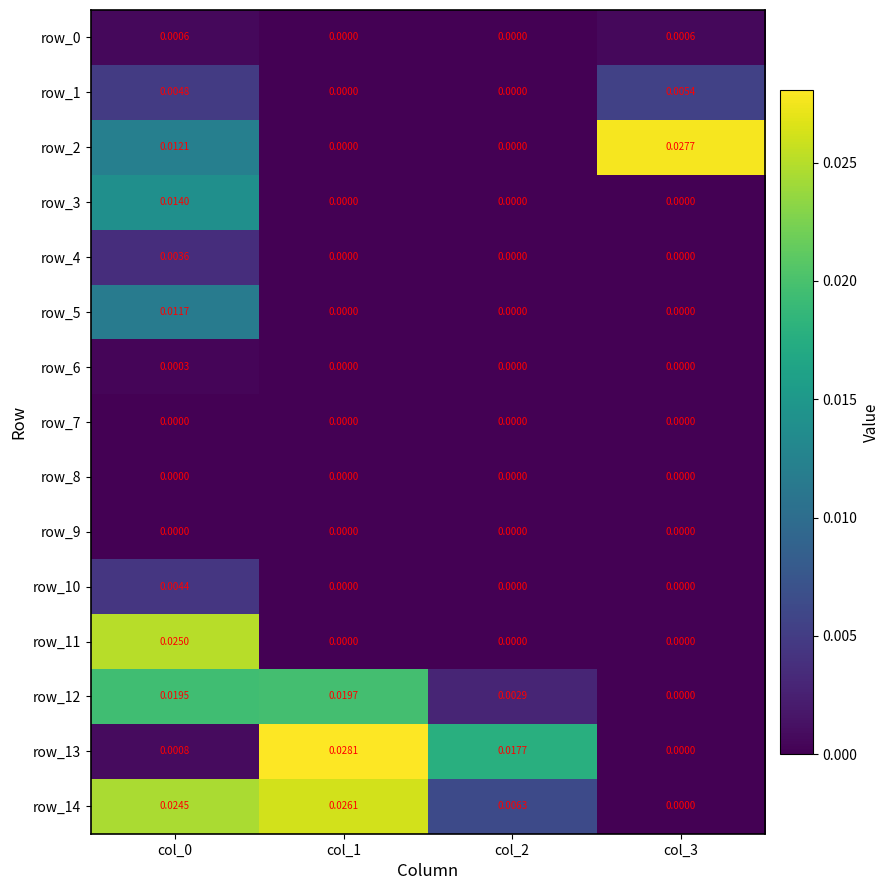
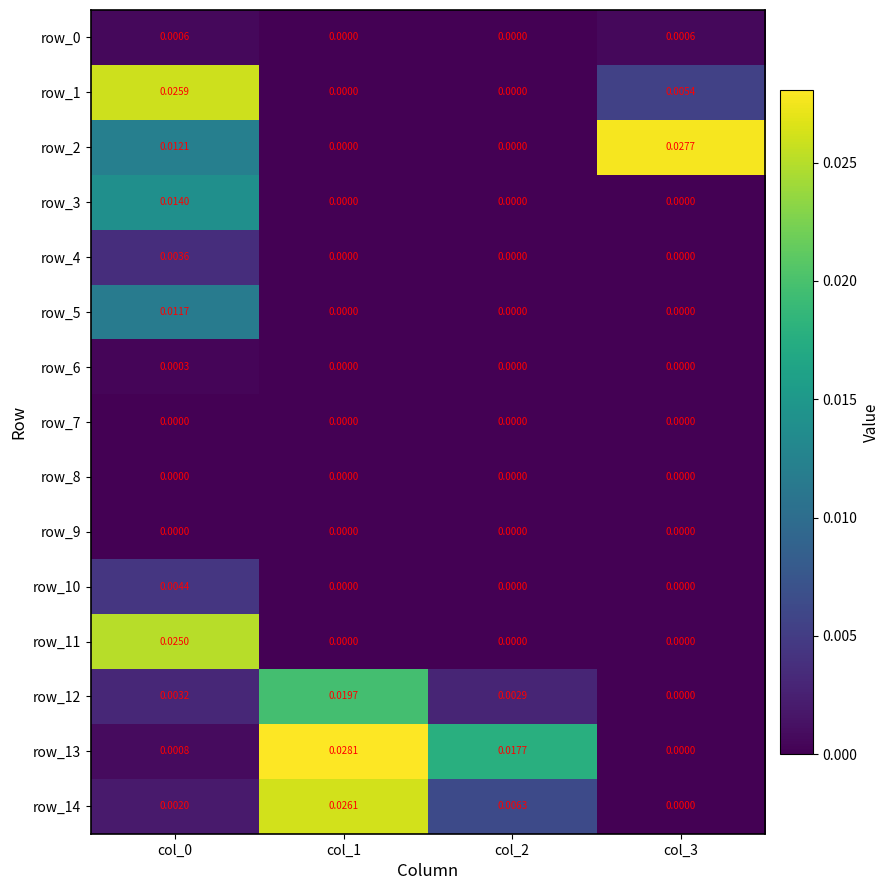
  {
    "row_0": {
      "col_0": 0.0006,
      "col_1": 0.0000,
      "col_2": 0.0000,
      "col_3": 0.0006
    },
    "row_1": {
-     "col_0": 0.0048,
+     "col_0": 0.0259,
      "col_1": 0.0000,
      "col_2": 0.0000,
      "col_3": 0.0054
    },
    "row_2": {
      "col_0": 0.0121,
      "col_1": 0.0000,
      "col_2": 0.0000,
      "col_3": 0.0277
    },
    "row_3": {
      "col_0": 0.0140,
      "col_1": 0.0000,
      "col_2": 0.0000,
      "col_3": 0.0000
    },
    "row_4": {
      "col_0": 0.0036,
      "col_1": 0.0000,
      "col_2": 0.0000,
      "col_3": 0.0000
    },
    "row_5": {
      "col_0": 0.0117,
      "col_1": 0.0000,
      "col_2": 0.0000,
      "col_3": 0.0000
    },
    "row_6": {
      "col_0": 0.0003,
      "col_1": 0.0000,
      "col_2": 0.0000,
      "col_3": 0.0000
    },
    "row_7": {
      "col_0": 0.0000,
      "col_1": 0.0000,
      "col_2": 0.0000,
      "col_3": 0.0000
    },
    "row_8": {
      "col_0": 0.0000,
      "col_1": 0.0000,
      "col_2": 0.0000,
      "col_3": 0.0000
    },
    "row_9": {
      "col_0": 0.0000,
      "col_1": 0.0000,
      "col_2": 0.0000,
      "col_3": 0.0000
    },
    "row_10": {
      "col_0": 0.0044,
      "col_1": 0.0000,
      "col_2": 0.0000,
      "col_3": 0.0000
    },
    "row_11": {
      "col_0": 0.0250,
      "col_1": 0.0000,
      "col_2": 0.0000,
      "col_3": 0.0000
    },
    "row_12": {
-     "col_0": 0.0195,
+     "col_0": 0.0032,
      "col_1": 0.0197,
      "col_2": 0.0029,
      "col_3": 0.0000
    },
    "row_13": {
      "col_0": 0.0008,
      "col_1": 0.0281,
      "col_2": 0.0177,
      "col_3": 0.0000
    },
    "row_14": {
-     "col_0": 0.0245,
+     "col_0": 0.0020,
      "col_1": 0.0261,
      "col_2": 0.0063,
      "col_3": 0.0000
    }
  }
